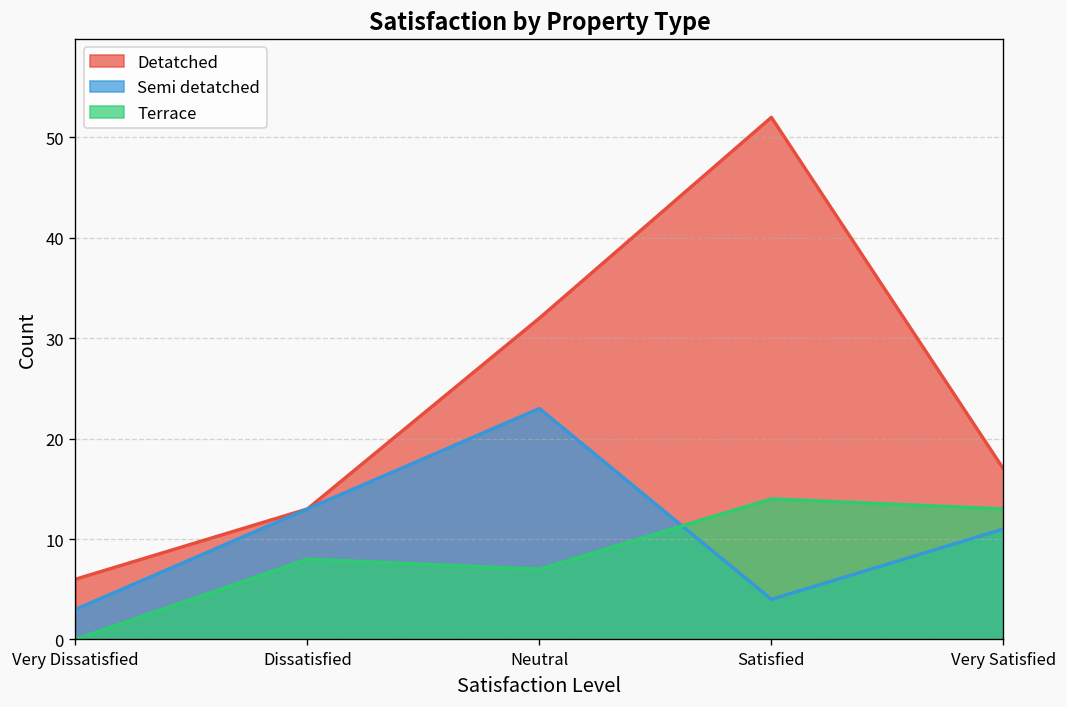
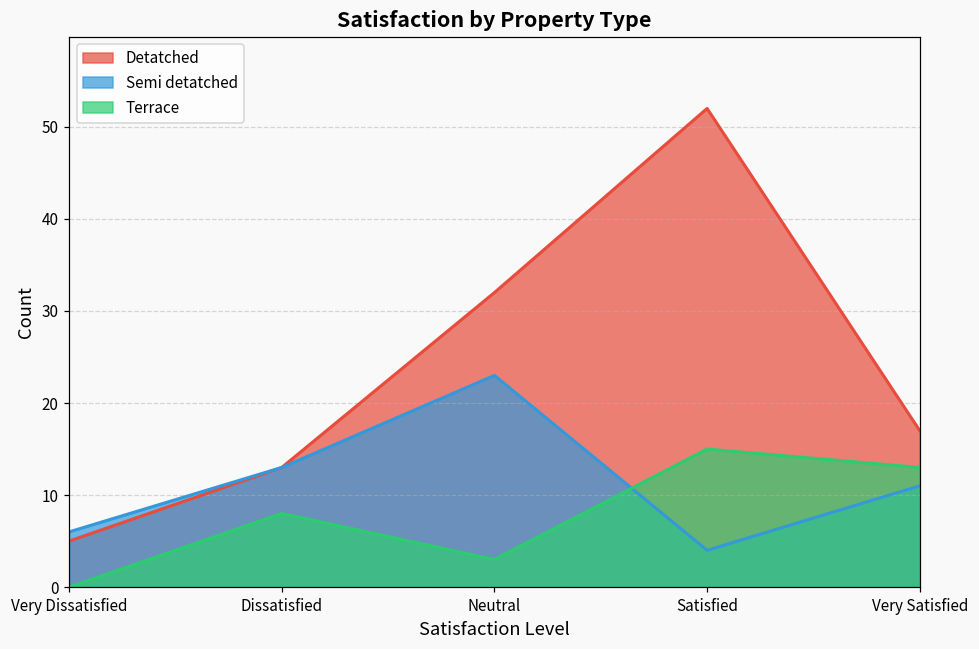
  {
    "Detatched": {
-     "Very Dissatisfied": 6,
+     "Very Dissatisfied": 5,
      "Neutral": 32,
      "Satisfied": 52,
      "Very Satisfied": 17
    },
    "Semi detatched": {
-     "Very Dissatisfied": 3,
+     "Very Dissatisfied": 6,
      "Neutral": 23,
      "Satisfied": 4,
      "Very Satisfied": 11
    },
    "Terrace": {
      "Very Dissatisfied": 0,
      "Dissatisfied": 8,
-     "Neutral": 7,
-     "Satisfied": 14,
+     "Neutral": 3,
+     "Satisfied": 15,
      "Very Satisfied": 13
    }
  }
